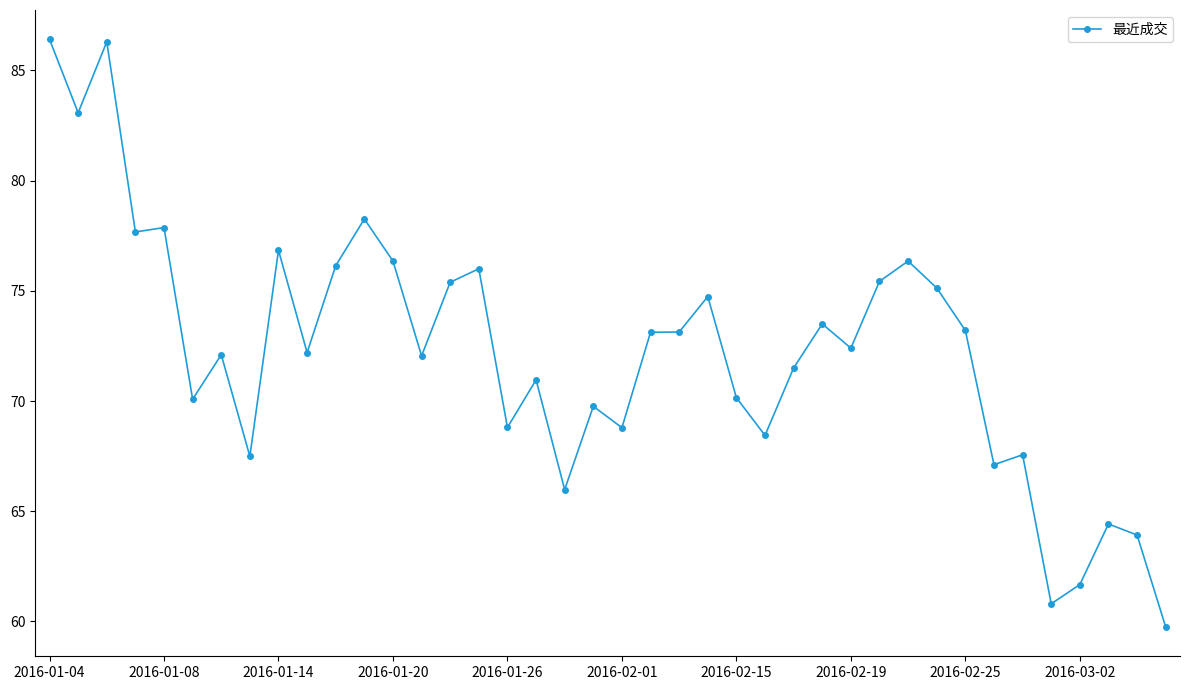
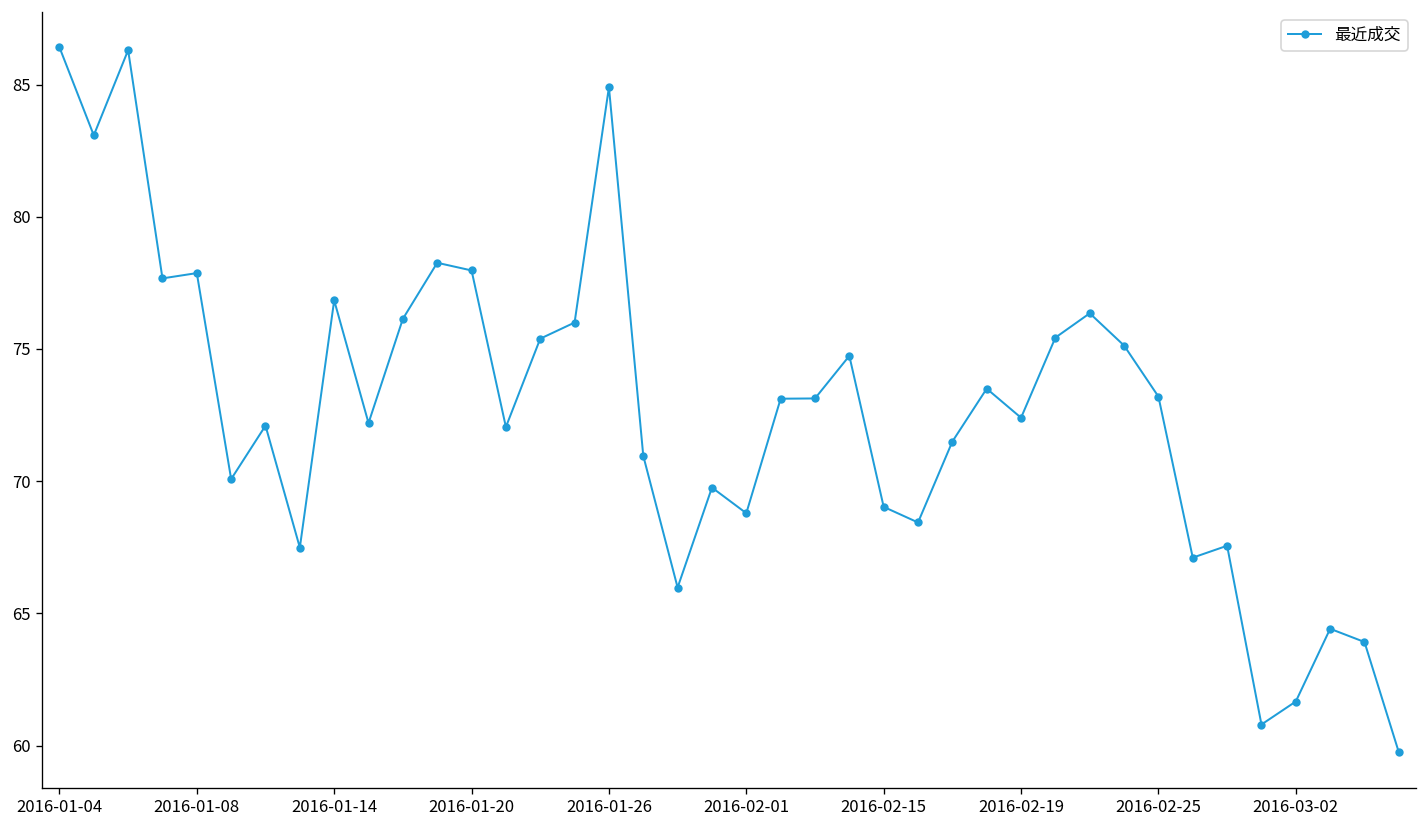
  {
    "2016-01-04": 86.4,
    "2016-01-08": 77.9,
    "2016-01-14": 76.8,
-   "2016-01-20": 76.4,
-   "2016-01-26": 68.8,
+   "2016-01-20": 78.0,
+   "2016-01-26": 84.9,
    "2016-02-01": 68.8,
-   "2016-02-15": 70.2,
+   "2016-02-15": 69.0,
    "2016-02-19": 72.4,
    "2016-02-25": 73.2,
    "2016-03-02": 61.7
  }
